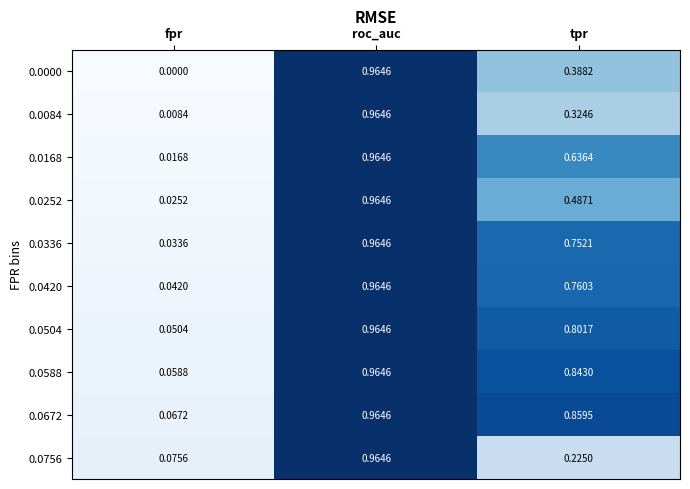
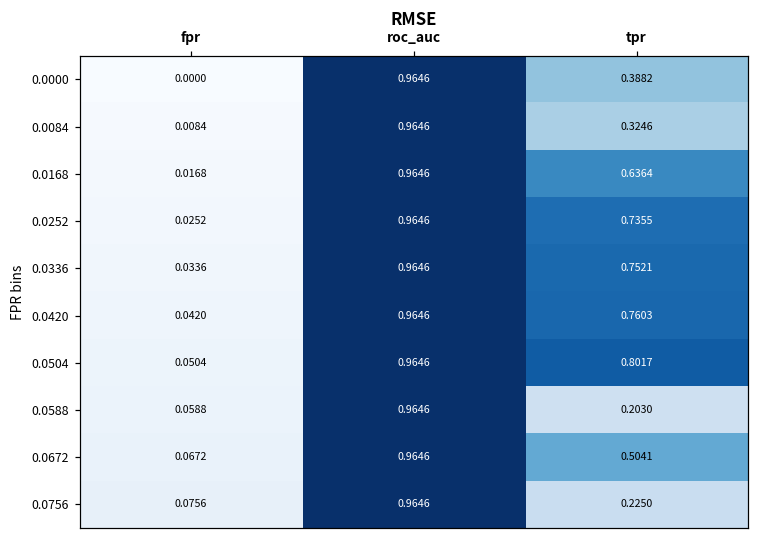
  {
    "0.0000": {
      "fpr": 0.0000,
      "roc_auc": 0.9646,
      "tpr": 0.3882
    },
    "0.0084": {
      "fpr": 0.0084,
      "roc_auc": 0.9646,
      "tpr": 0.3246
    },
    "0.0168": {
      "fpr": 0.0168,
      "roc_auc": 0.9646,
      "tpr": 0.6364
    },
    "0.0252": {
      "fpr": 0.0252,
      "roc_auc": 0.9646,
-     "tpr": 0.4871
+     "tpr": 0.7355
    },
    "0.0336": {
      "fpr": 0.0336,
      "roc_auc": 0.9646,
      "tpr": 0.7521
    },
    "0.0420": {
      "fpr": 0.0420,
      "roc_auc": 0.9646,
      "tpr": 0.7603
    },
    "0.0504": {
      "fpr": 0.0504,
      "roc_auc": 0.9646,
      "tpr": 0.8017
    },
    "0.0588": {
      "fpr": 0.0588,
      "roc_auc": 0.9646,
-     "tpr": 0.8430
+     "tpr": 0.2030
    },
    "0.0672": {
      "fpr": 0.0672,
      "roc_auc": 0.9646,
-     "tpr": 0.8595
+     "tpr": 0.5041
    },
    "0.0756": {
      "fpr": 0.0756,
      "roc_auc": 0.9646,
      "tpr": 0.2250
    }
  }
